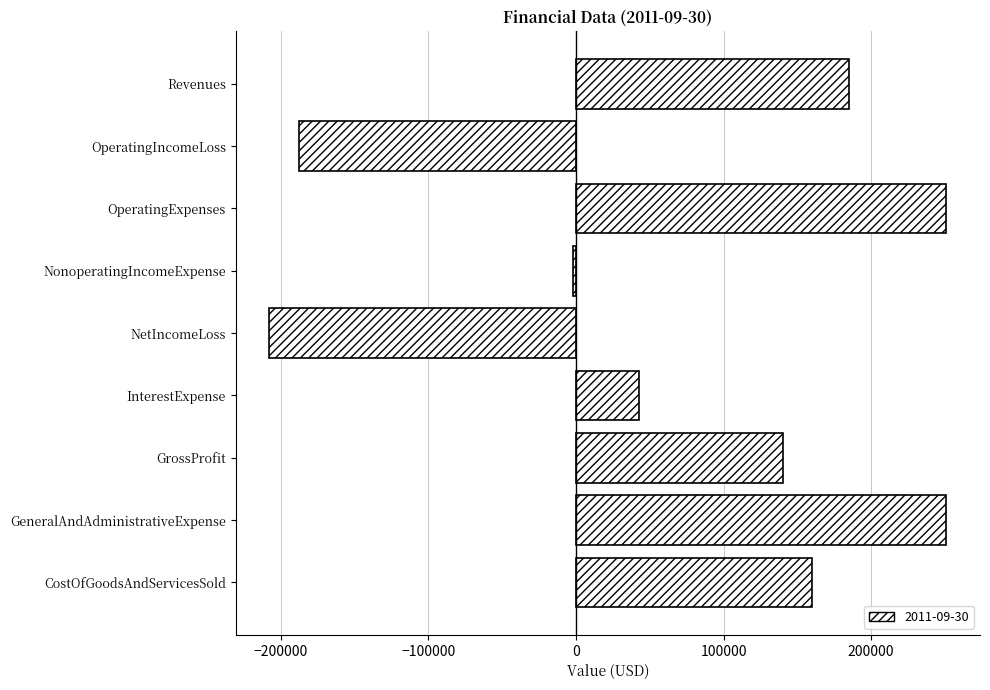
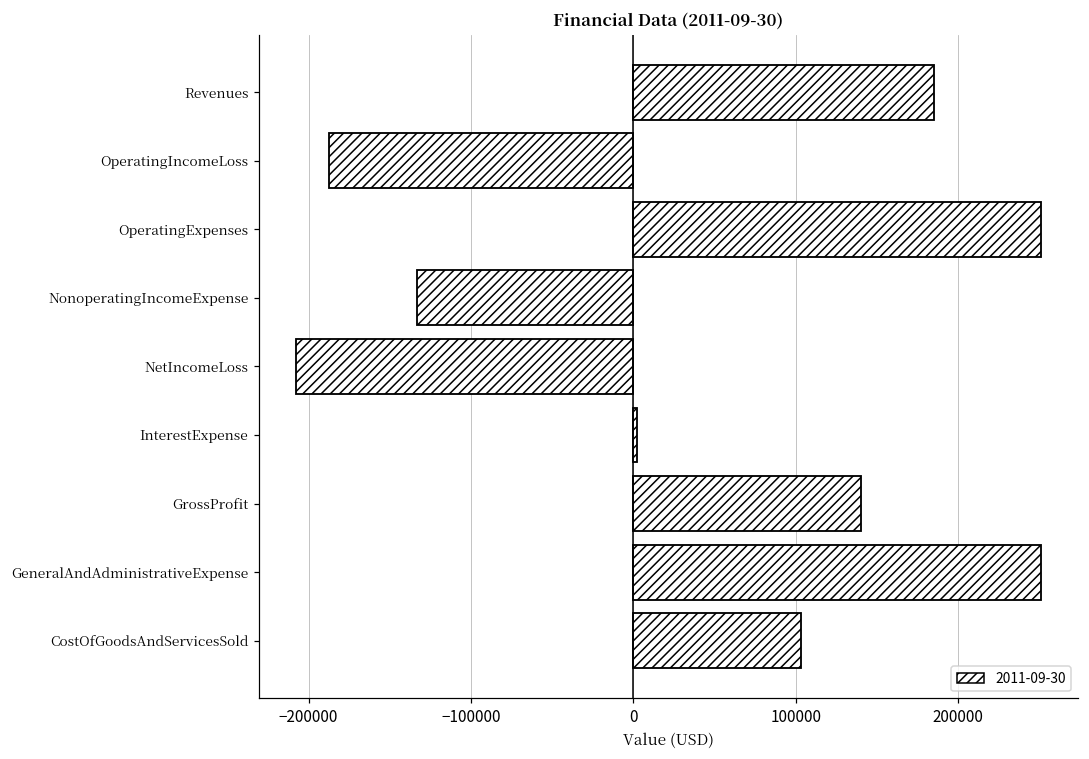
  {
    "Revenues": 185000,
    "OperatingIncomeLoss": -187000,
    "OperatingExpenses": 251000,
-   "NonoperatingIncomeExpense": -2000,
+   "NonoperatingIncomeExpense": -134000,
    "NetIncomeLoss": -208000,
-   "InterestExpense": 43000,
+   "InterestExpense": 2000,
    "GrossProfit": 140000,
    "GeneralAndAdministrativeExpense": 251000,
-   "CostOfGoodsAndServicesSold": 160000
+   "CostOfGoodsAndServicesSold": 103000
  }
